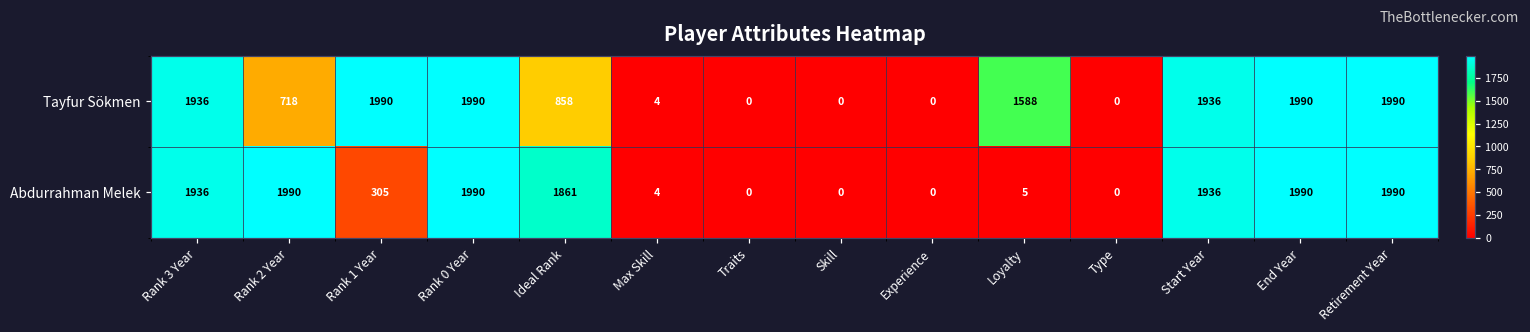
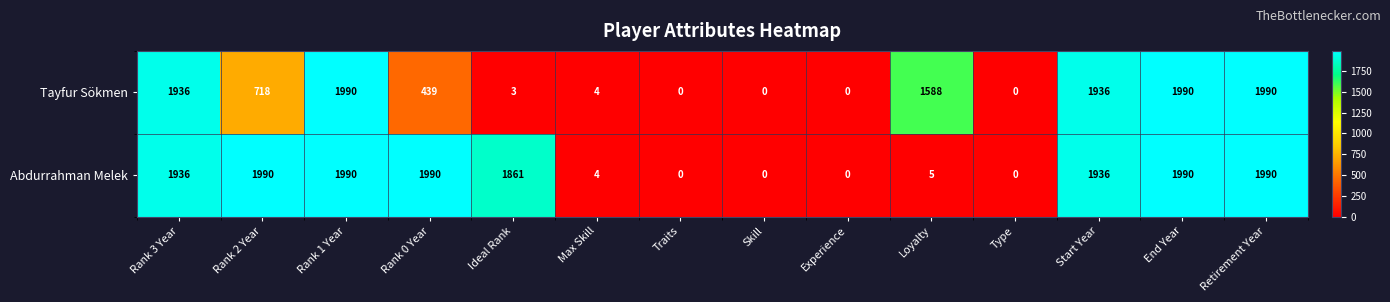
  {
    "Tayfur Sökmen": {
      "Rank 3 Year": 1936,
      "Rank 2 Year": 718,
      "Rank 1 Year": 1990,
-     "Rank 0 Year": 1990,
-     "Ideal Rank": 858,
+     "Rank 0 Year": 439,
+     "Ideal Rank": 3,
      "Max Skill": 4,
      "Traits": 0,
      "Skill": 0,
      "Experience": 0,
      "Loyalty": 1588,
      "Type": 0,
      "Start Year": 1936,
      "End Year": 1990,
      "Retirement Year": 1990
    },
    "Abdurrahman Melek": {
      "Rank 3 Year": 1936,
      "Rank 2 Year": 1990,
-     "Rank 1 Year": 305,
+     "Rank 1 Year": 1990,
      "Rank 0 Year": 1990,
      "Ideal Rank": 1861,
      "Max Skill": 4,
      "Traits": 0,
      "Skill": 0,
      "Experience": 0,
      "Loyalty": 5,
      "Type": 0,
      "Start Year": 1936,
      "End Year": 1990,
      "Retirement Year": 1990
    }
  }
